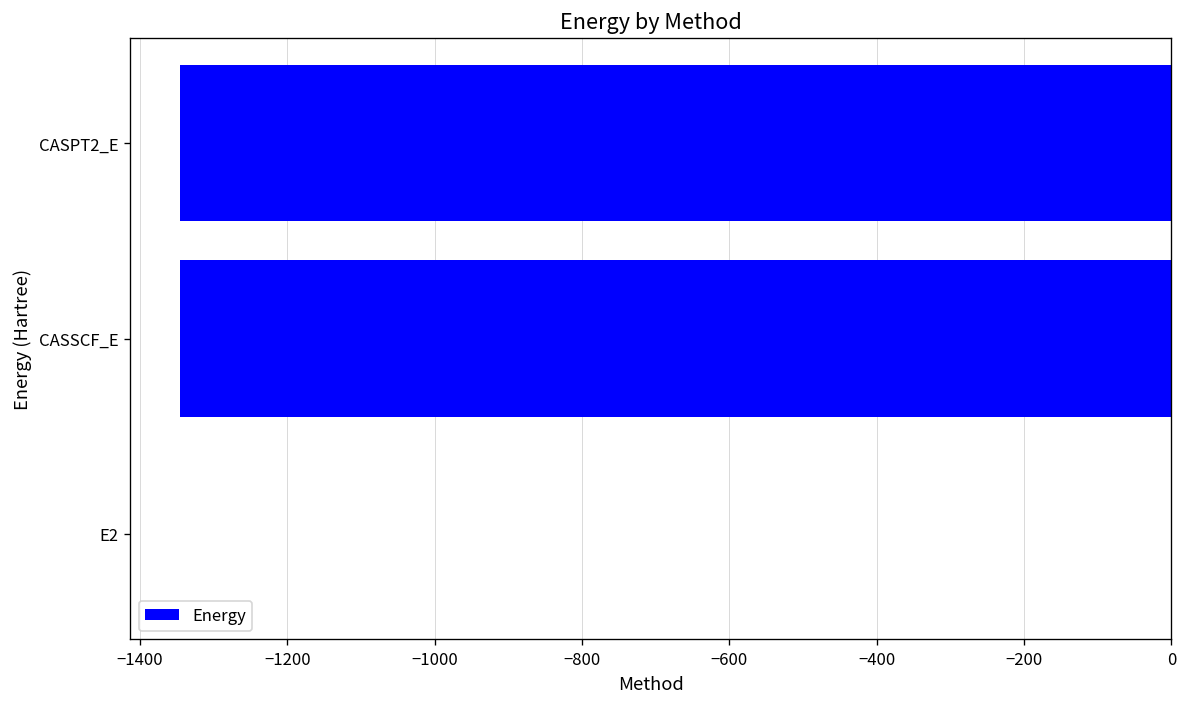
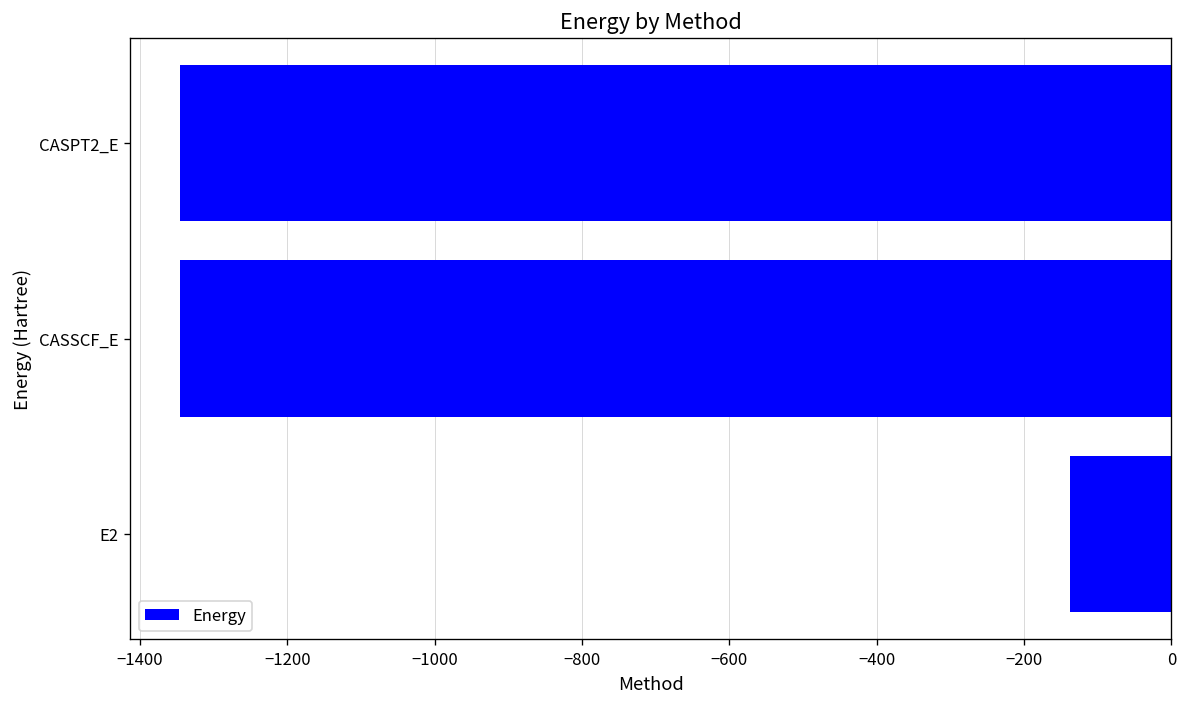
  {
    "CASPT2_E": -1350,
    "CASSCF_E": -1350,
-   "E2": 0
+   "E2": -140
  }
